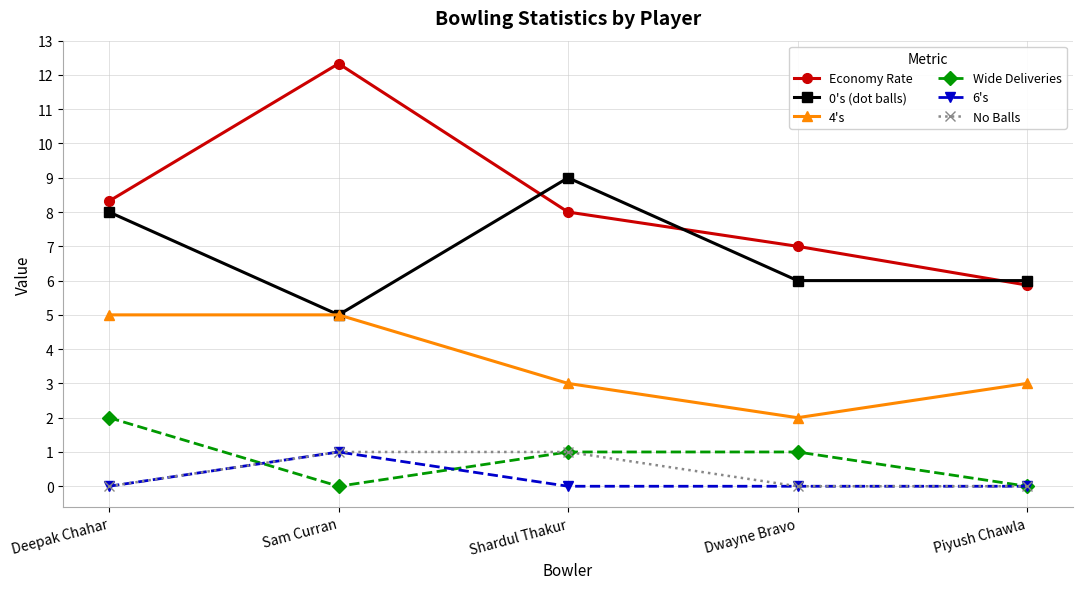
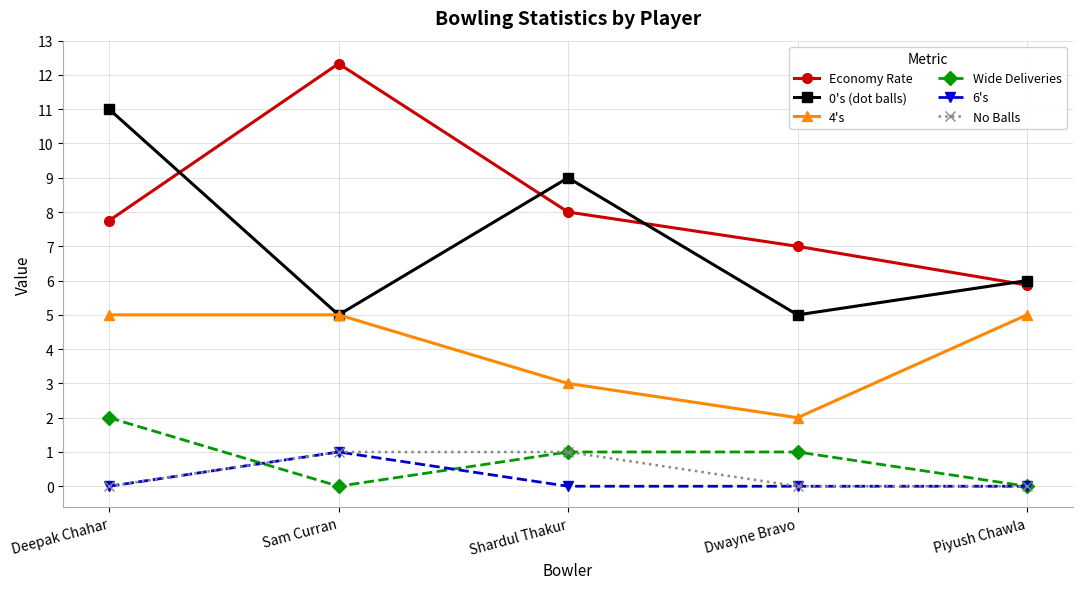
  {
    "Economy Rate": {
-     "Deepak Chahar": 8.3,
+     "Deepak Chahar": 7.8,
      "Sam Curran": 12.3,
      "Shardul Thakur": 8.0,
      "Dwayne Bravo": 7.0,
      "Piyush Chawla": 5.9
    },
    "0's (dot balls)": {
-     "Deepak Chahar": 8,
+     "Deepak Chahar": 11,
      "Shardul Thakur": 9,
-     "Dwayne Bravo": 6,
+     "Dwayne Bravo": 5,
      "Piyush Chawla": 6
    },
    "4's": {
      "Deepak Chahar": 5,
      "Shardul Thakur": 3,
      "Dwayne Bravo": 2,
-     "Piyush Chawla": 3
+     "Piyush Chawla": 5
    },
    "Wide Deliveries": {
      "Deepak Chahar": 2.0,
      "Sam Curran": 0.0,
      "Dwayne Bravo": 1.0
    },
    "6's": {
      "Shardul Thakur": 0.0
    }
  }
